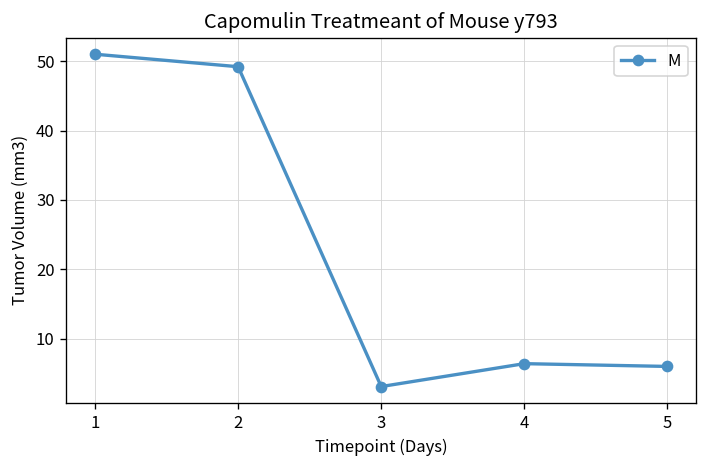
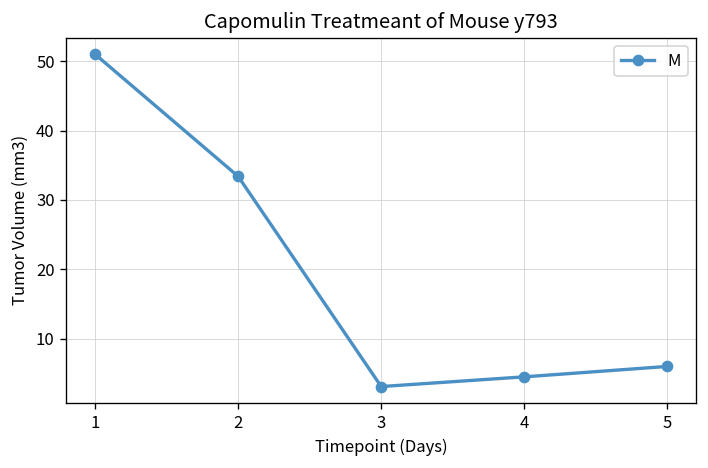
  {
    "1": 51,
-   "2": 49,
+   "2": 33,
    "3": 3,
-   "4": 6,
+   "4": 5,
    "5": 6
  }
